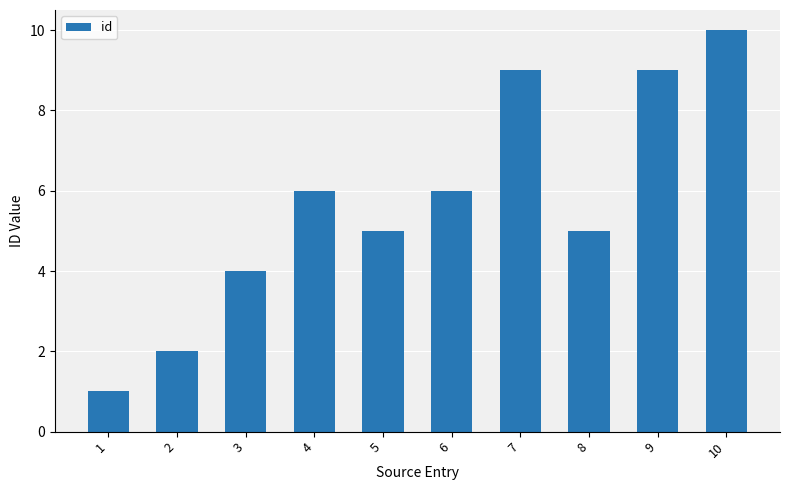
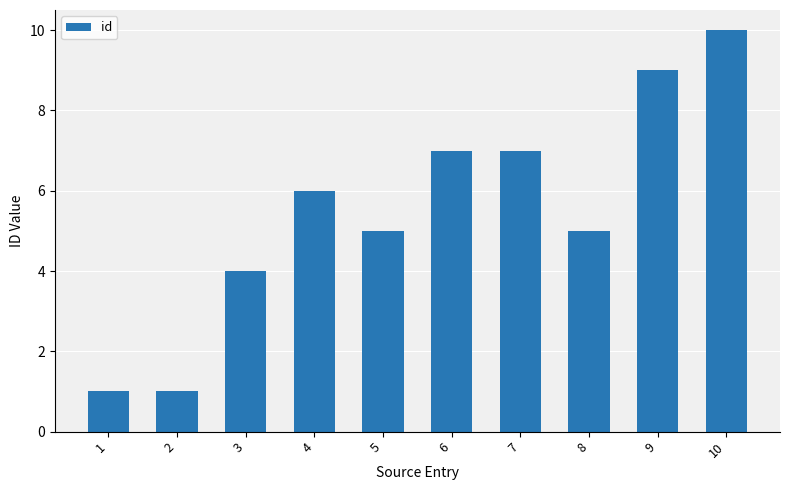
  {
    "1": 1,
-   "2": 2,
+   "2": 1,
    "3": 4,
    "4": 6,
    "5": 5,
-   "6": 6,
-   "7": 9,
+   "6": 7,
+   "7": 7,
    "8": 5,
    "9": 9,
    "10": 10
  }
